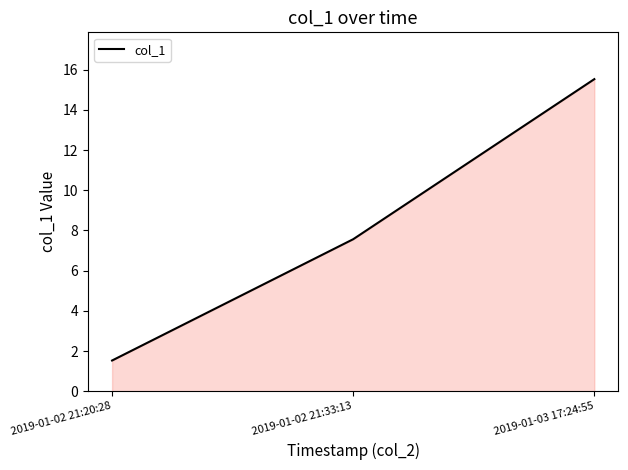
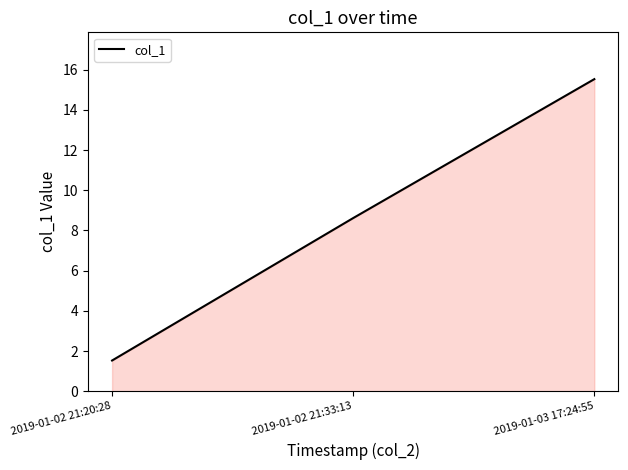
  {
    "2019-01-02 21:20:28": 1.5,
-   "2019-01-02 21:33:13": 7.6,
+   "2019-01-02 21:33:13": 8.6,
    "2019-01-03 17:24:55": 15.5
  }
